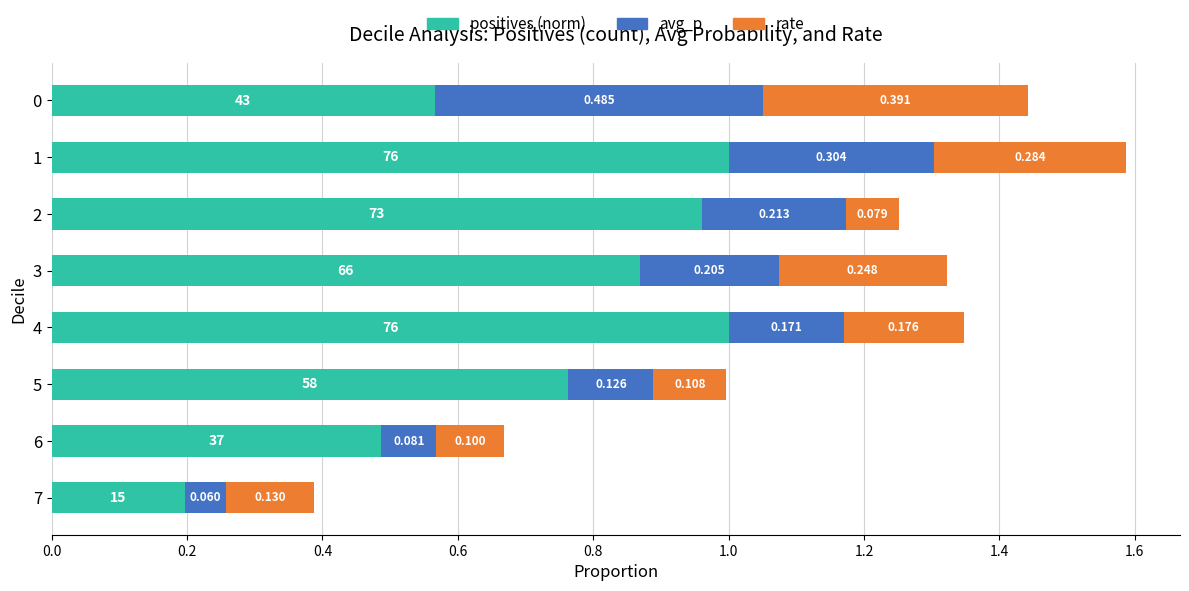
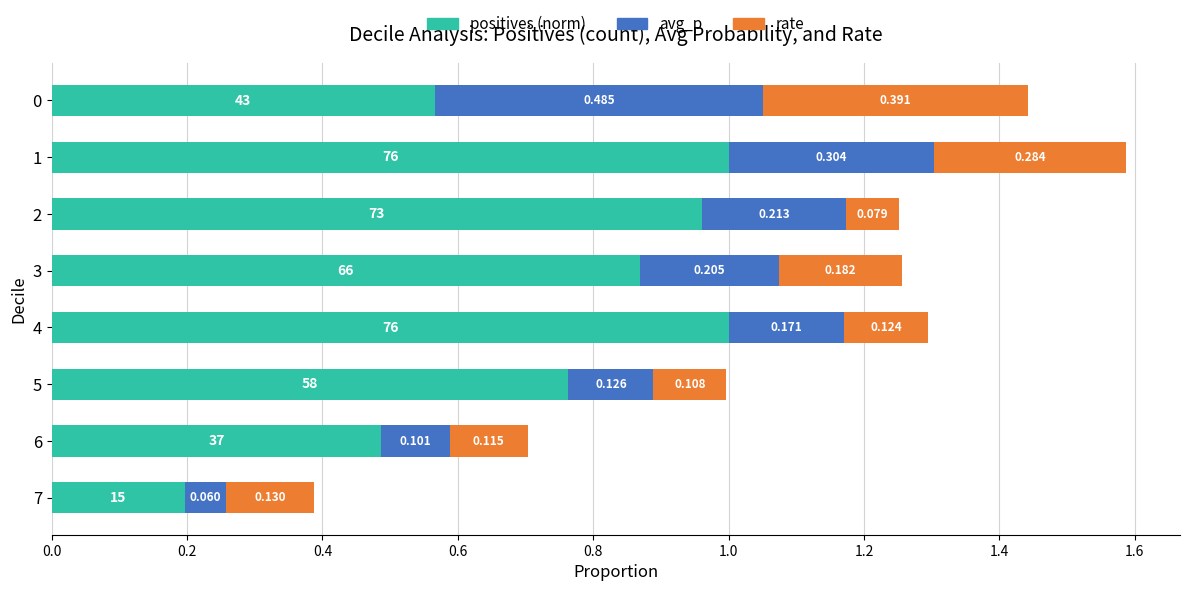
  {
    "avg_p": {
      "0": 0.485,
      "1": 0.304,
      "2": 0.213,
      "3": 0.205,
      "4": 0.171,
      "5": 0.126,
-     "6": 0.081,
+     "6": 0.101,
      "7": 0.060
    },
    "rate": {
      "0": 0.391,
      "1": 0.284,
      "2": 0.079,
-     "3": 0.248,
-     "4": 0.176,
+     "3": 0.182,
+     "4": 0.124,
      "5": 0.108,
-     "6": 0.100,
+     "6": 0.115,
      "7": 0.130
    }
  }
